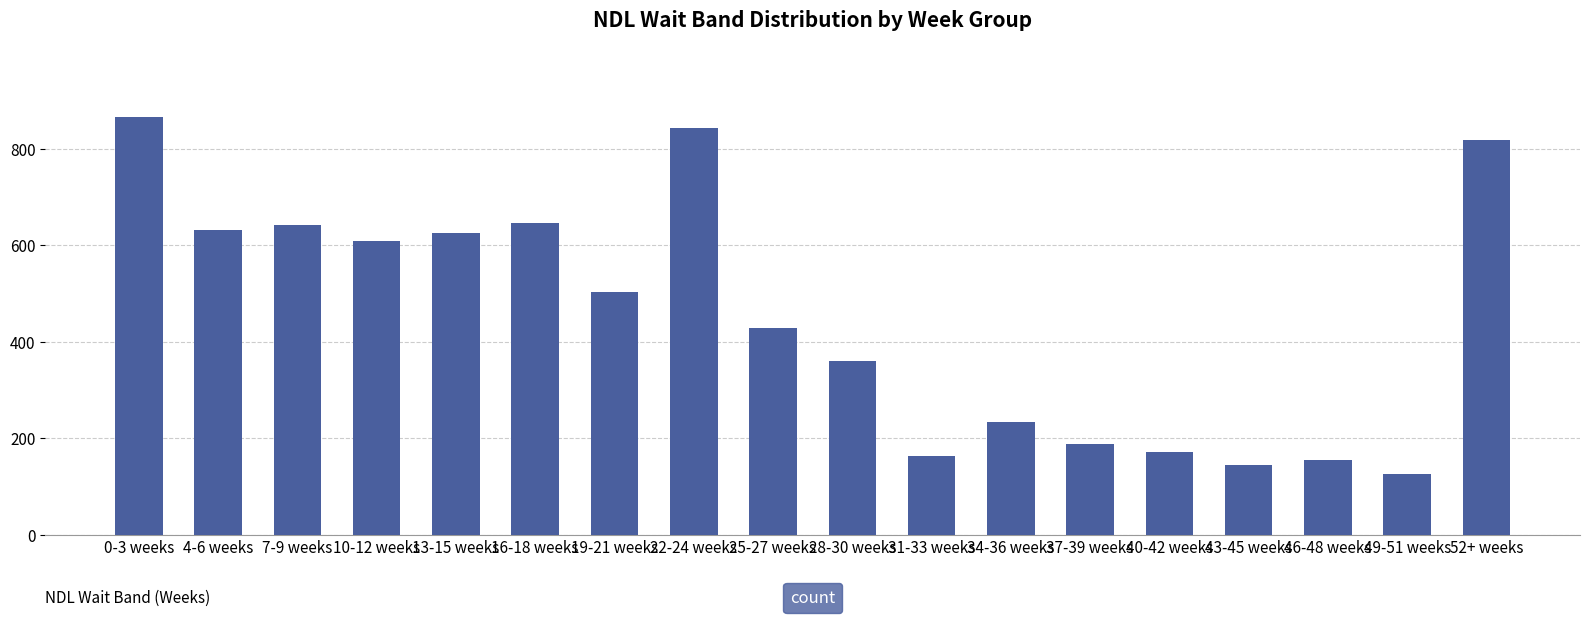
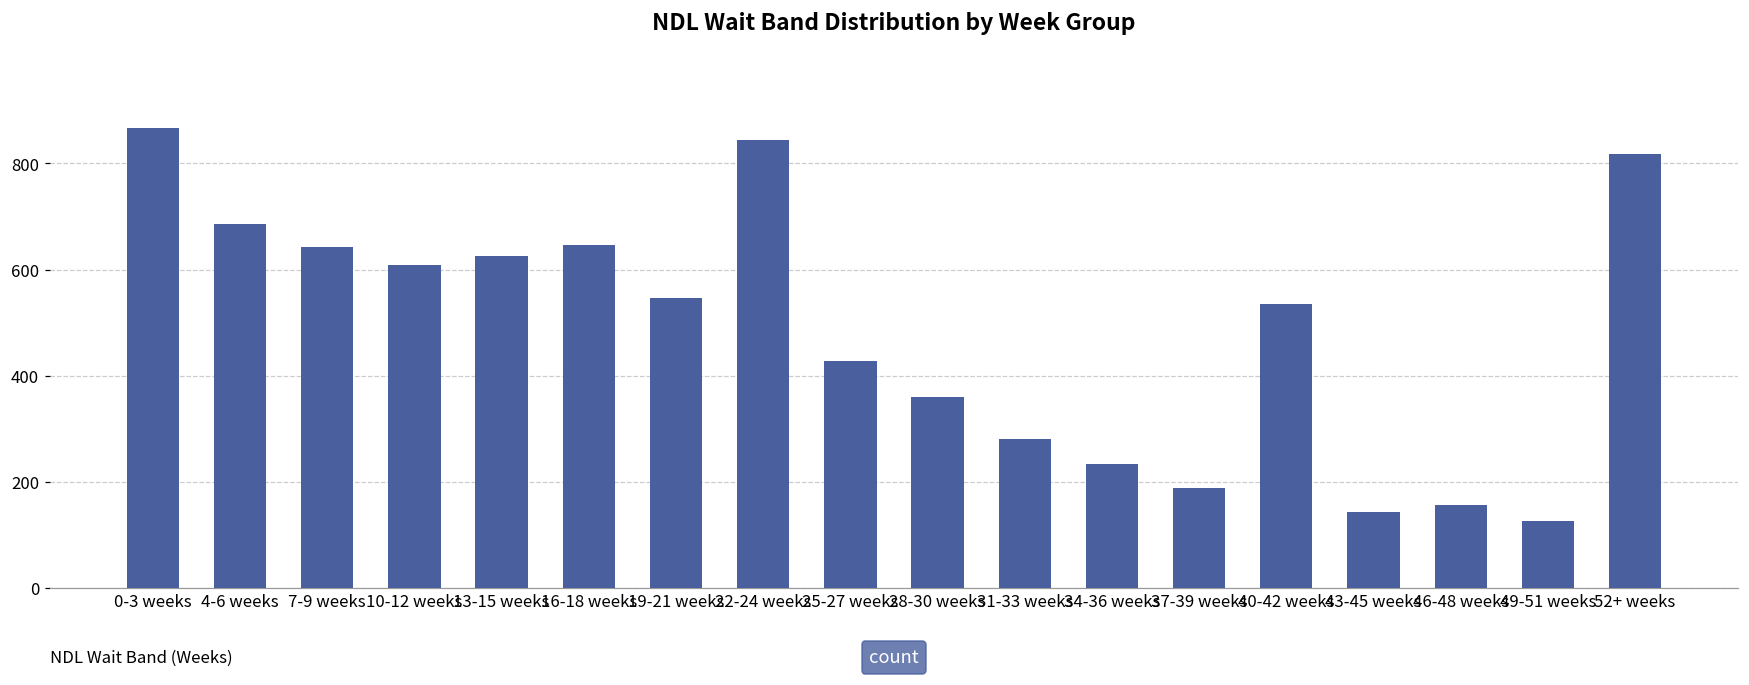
  {
    "0-3 weeks": 870,
-   "4-6 weeks": 630,
+   "4-6 weeks": 690,
    "7-9 weeks": 640,
    "10-12 weeks": 610,
    "13-15 weeks": 630,
    "16-18 weeks": 650,
-   "19-21 weeks": 500,
+   "19-21 weeks": 550,
    "22-24 weeks": 840,
    "25-27 weeks": 430,
    "28-30 weeks": 360,
-   "31-33 weeks": 160,
+   "31-33 weeks": 280,
    "34-36 weeks": 230,
    "37-39 weeks": 190,
-   "40-42 weeks": 170,
+   "40-42 weeks": 540,
    "43-45 weeks": 140,
    "46-48 weeks": 160,
    "49-51 weeks": 130,
    "52+ weeks": 820
  }
